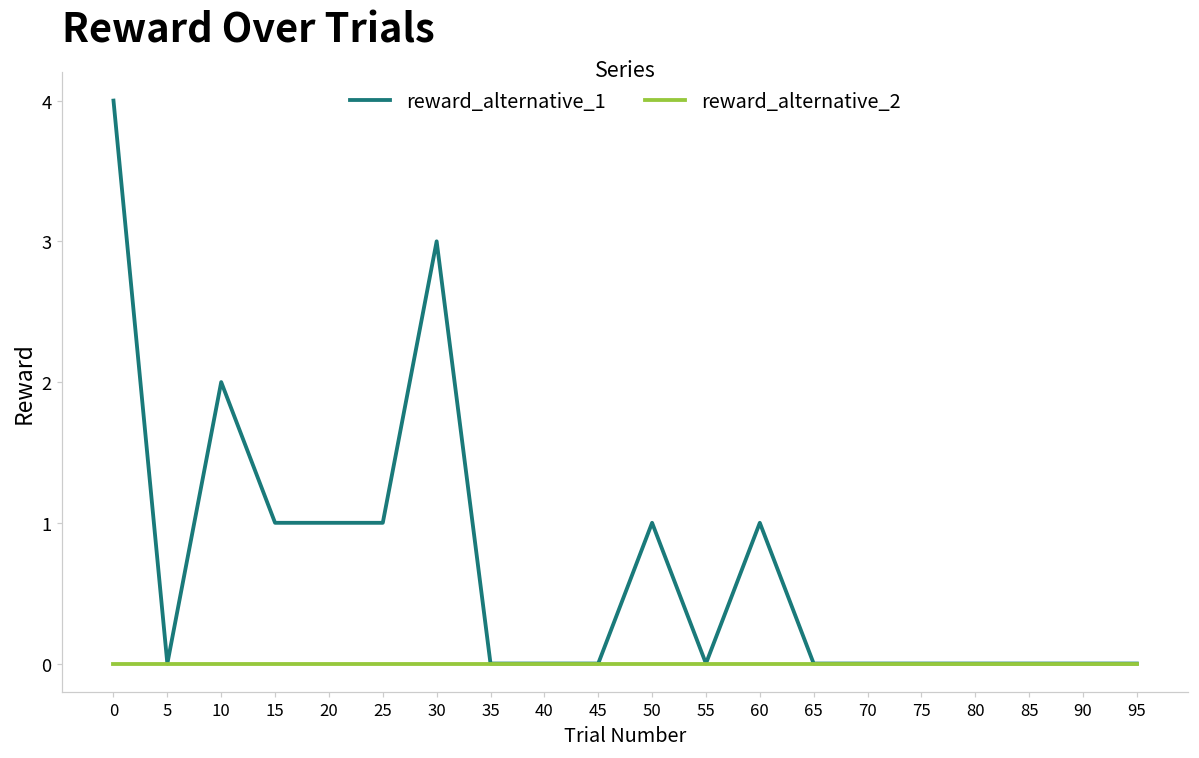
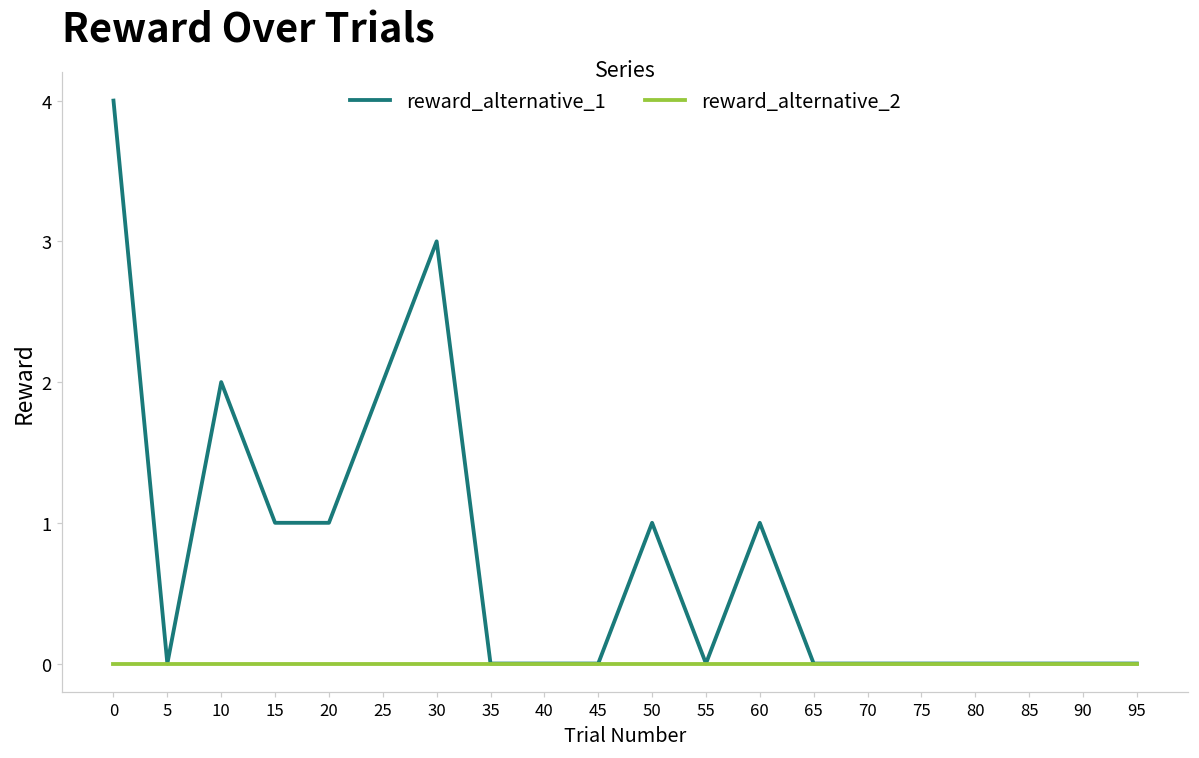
  {
    "reward_alternative_1": {
      "0": 4,
      "10": 2,
      "15": 1,
      "20": 1,
-     "25": 1,
+     "25": 2,
      "30": 3,
      "50": 1,
      "60": 1
    },
    "reward_alternative_2": {
      "0": 0,
      "10": 0,
      "15": 0,
      "20": 0,
      "25": 0,
      "30": 0,
      "50": 0,
      "60": 0
    }
  }
